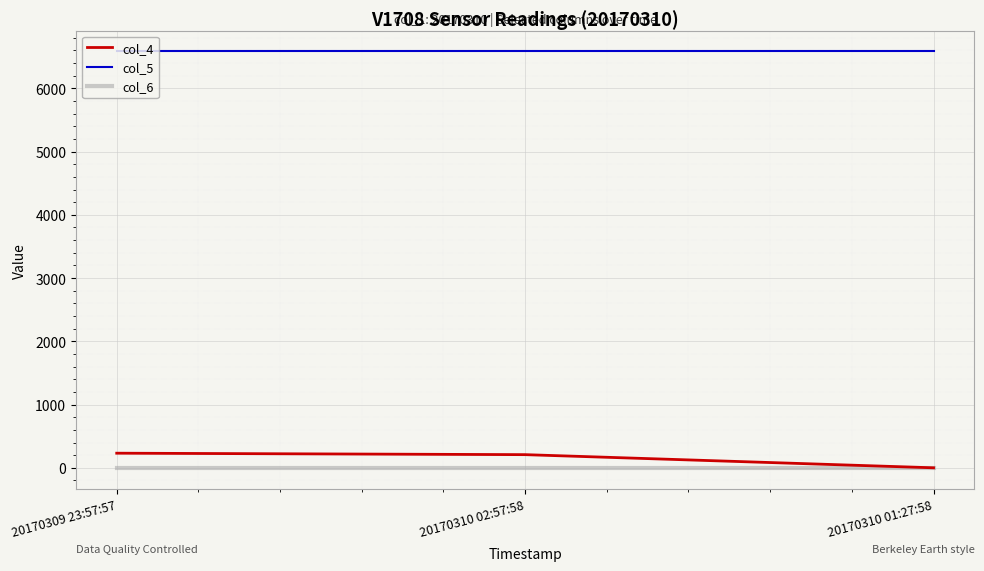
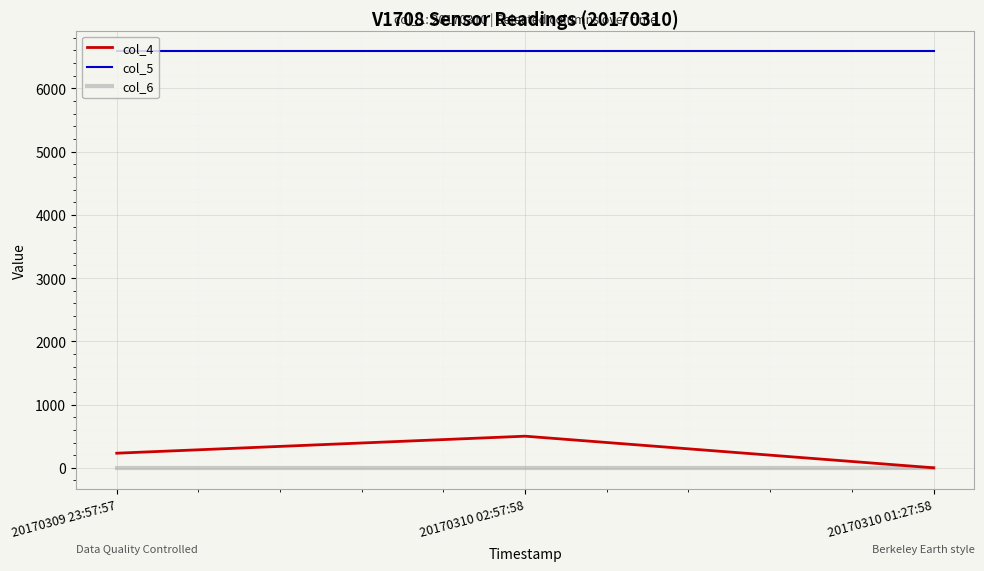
  {
    "col_4": {
      "20170309 23:57:57": 200,
-     "20170310 02:57:58": 200
+     "20170310 02:57:58": 500
    },
    "col_5": {
      "20170310 02:57:58": 6600,
      "20170310 01:27:58": 6600
    },
    "col_6": {
      "20170309 23:57:57": 0,
      "20170310 02:57:58": 0
    }
  }
